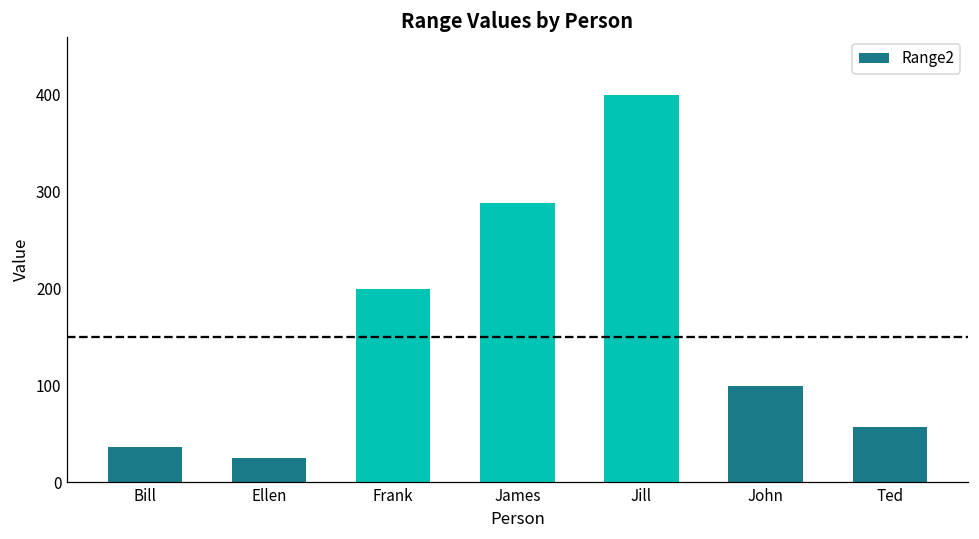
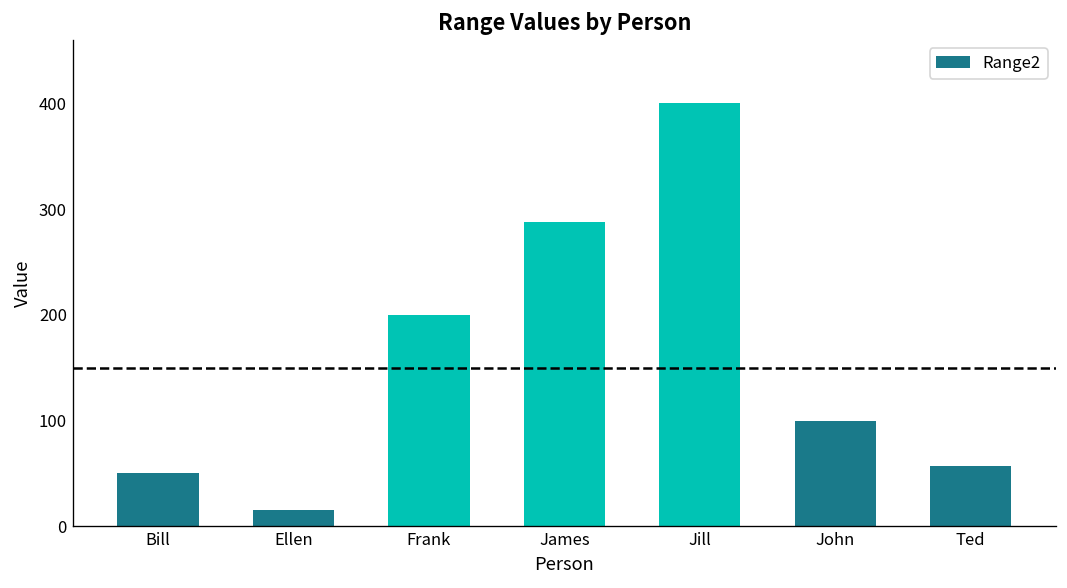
  {
-   "Bill": 40,
-   "Ellen": 30,
+   "Bill": 50,
+   "Ellen": 20,
    "Frank": 200,
    "James": 290,
    "Jill": 400,
    "John": 100,
    "Ted": 60
  }
